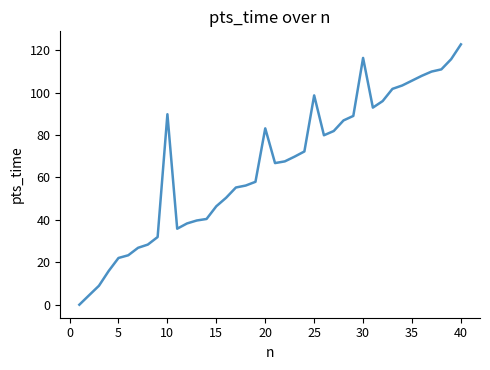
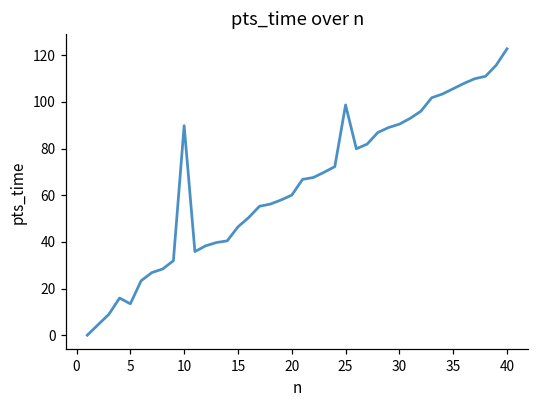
  {
-   "5": 22,
+   "5": 13,
    "10": 90,
    "15": 46,
-   "20": 83,
+   "20": 60,
    "25": 99,
-   "30": 116,
+   "30": 90,
    "35": 106,
    "40": 123
  }
